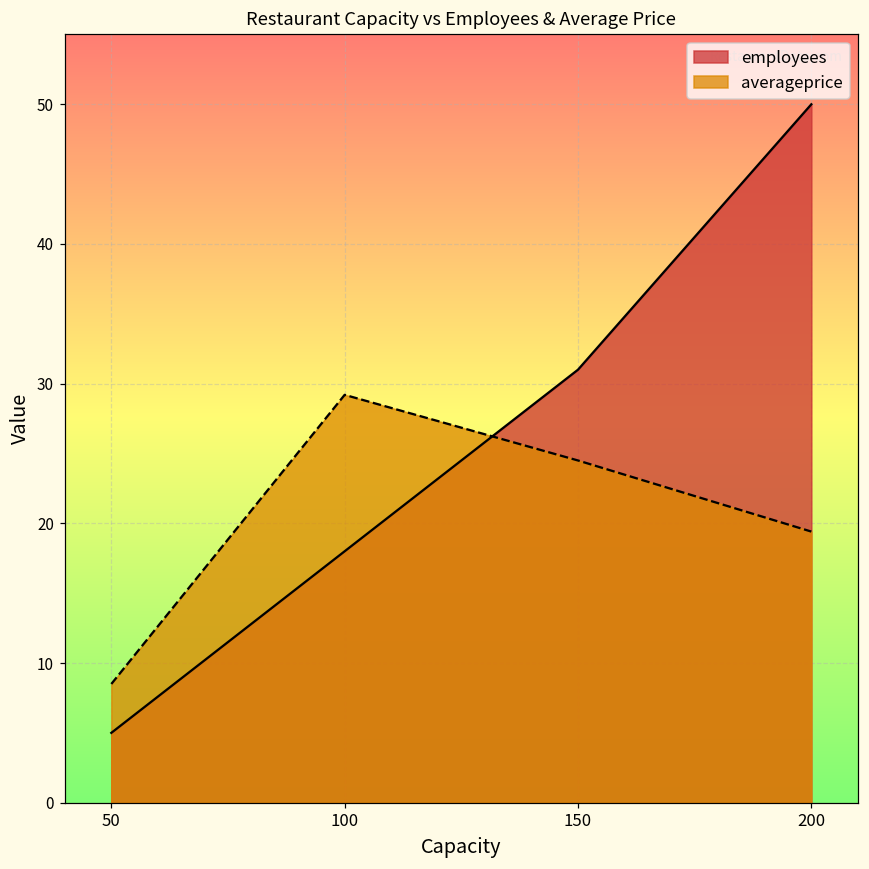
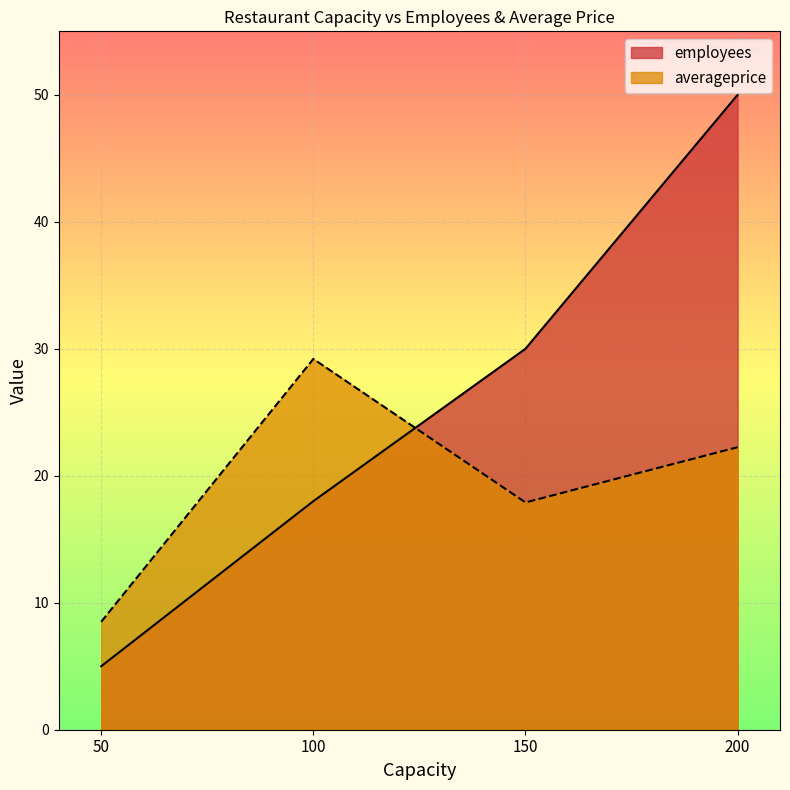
  {
    "employees": {
      "50": 5,
      "100": 18,
-     "150": 31,
+     "150": 30,
      "200": 50
    },
    "averageprice": {
      "50": 8.5,
      "100": 29.2,
-     "150": 24.5,
-     "200": 19.4
+     "150": 17.9,
+     "200": 22.3
    }
  }
